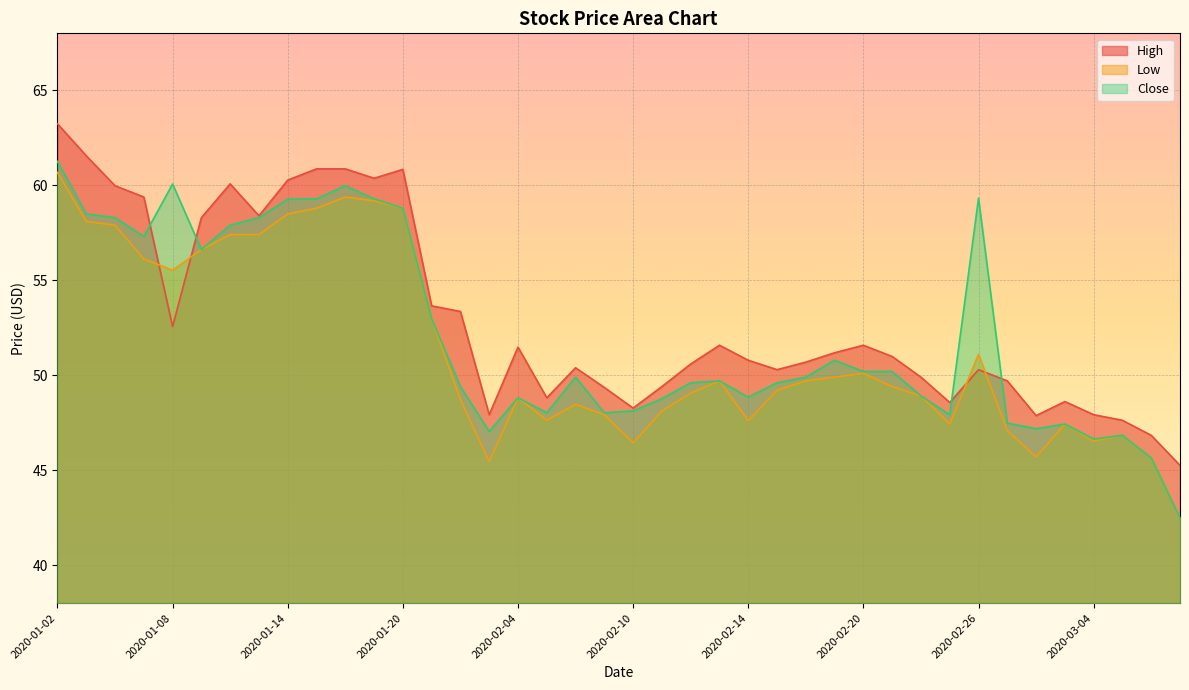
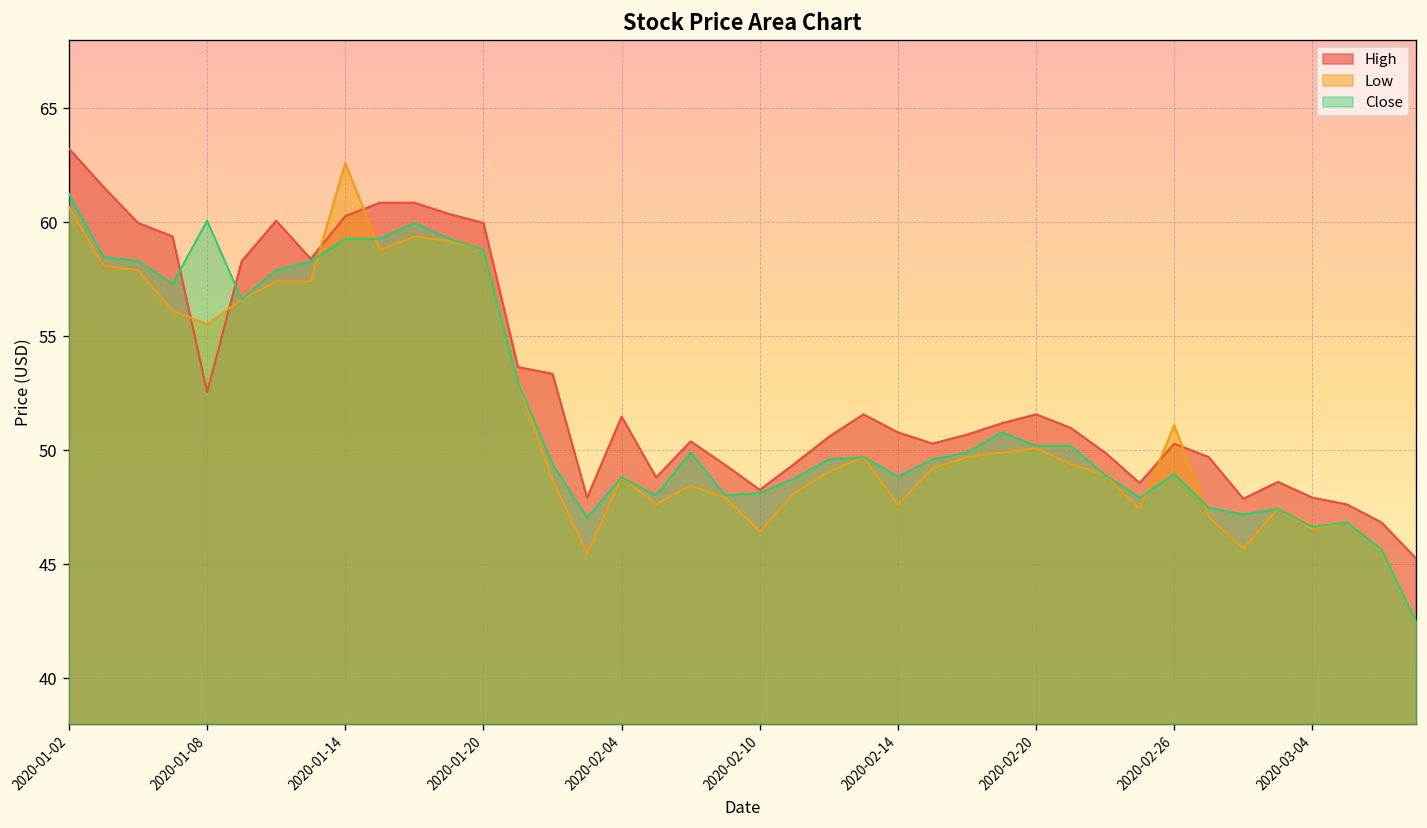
  {
    "High": {
      "2020-01-02": 63.2,
      "2020-01-08": 52.6,
      "2020-01-14": 60.3,
-     "2020-01-20": 60.8,
+     "2020-01-20": 60.0,
      "2020-02-04": 51.5,
      "2020-02-10": 48.3,
      "2020-02-14": 50.8,
      "2020-02-20": 51.6,
      "2020-02-26": 50.3,
      "2020-03-04": 47.9
    },
    "Low": {
      "2020-01-02": 60.7,
      "2020-01-08": 55.5,
-     "2020-01-14": 58.5,
+     "2020-01-14": 62.6,
      "2020-02-10": 46.4,
      "2020-02-14": 47.6,
      "2020-02-26": 51.1
    },
    "Close": {
      "2020-01-02": 61.3,
      "2020-01-08": 60.1,
      "2020-01-14": 59.3,
      "2020-02-10": 48.1,
      "2020-02-14": 48.8,
-     "2020-02-26": 59.3
+     "2020-02-26": 49.0
    }
  }
